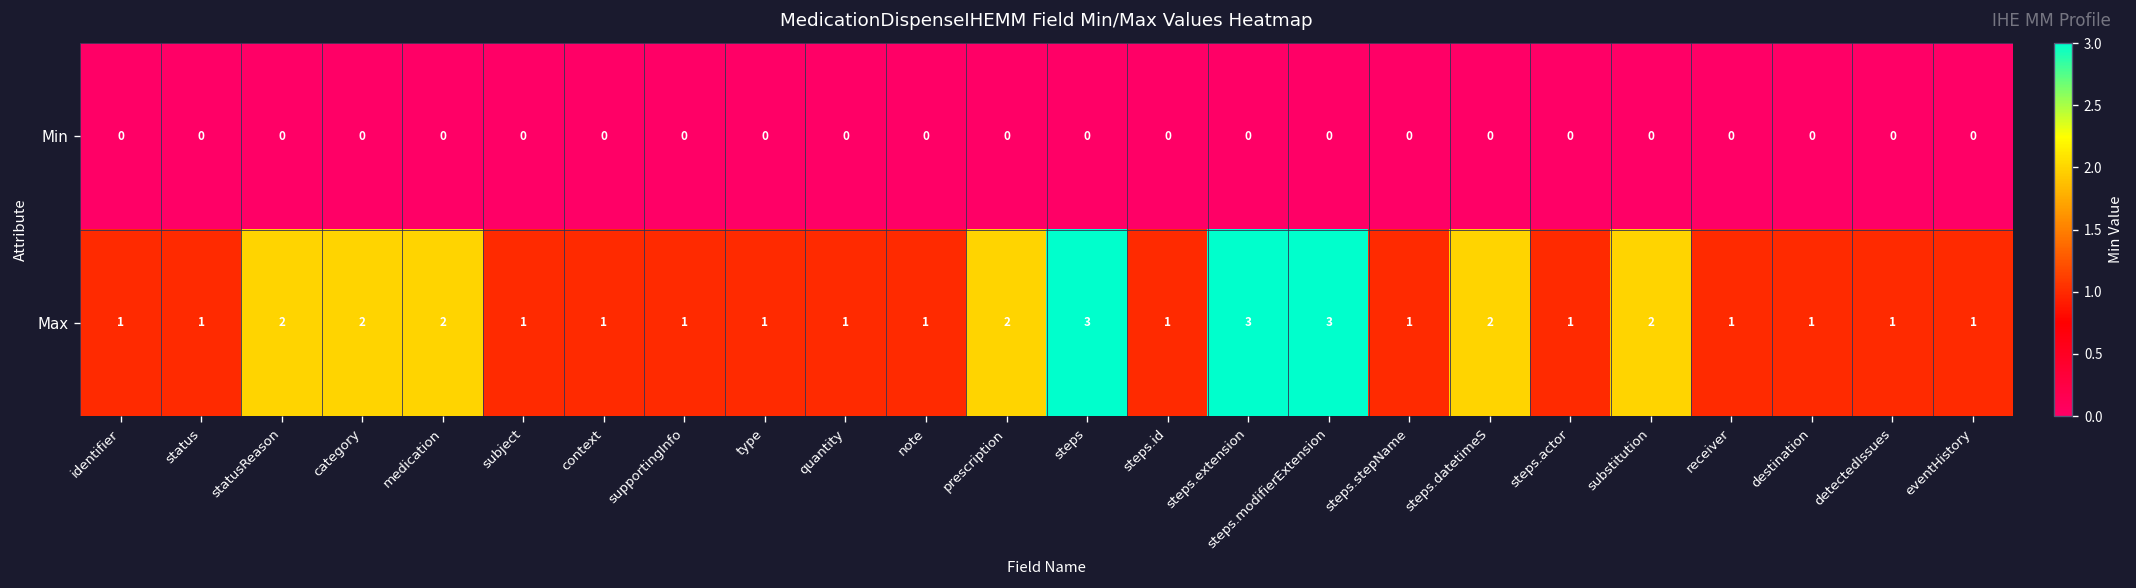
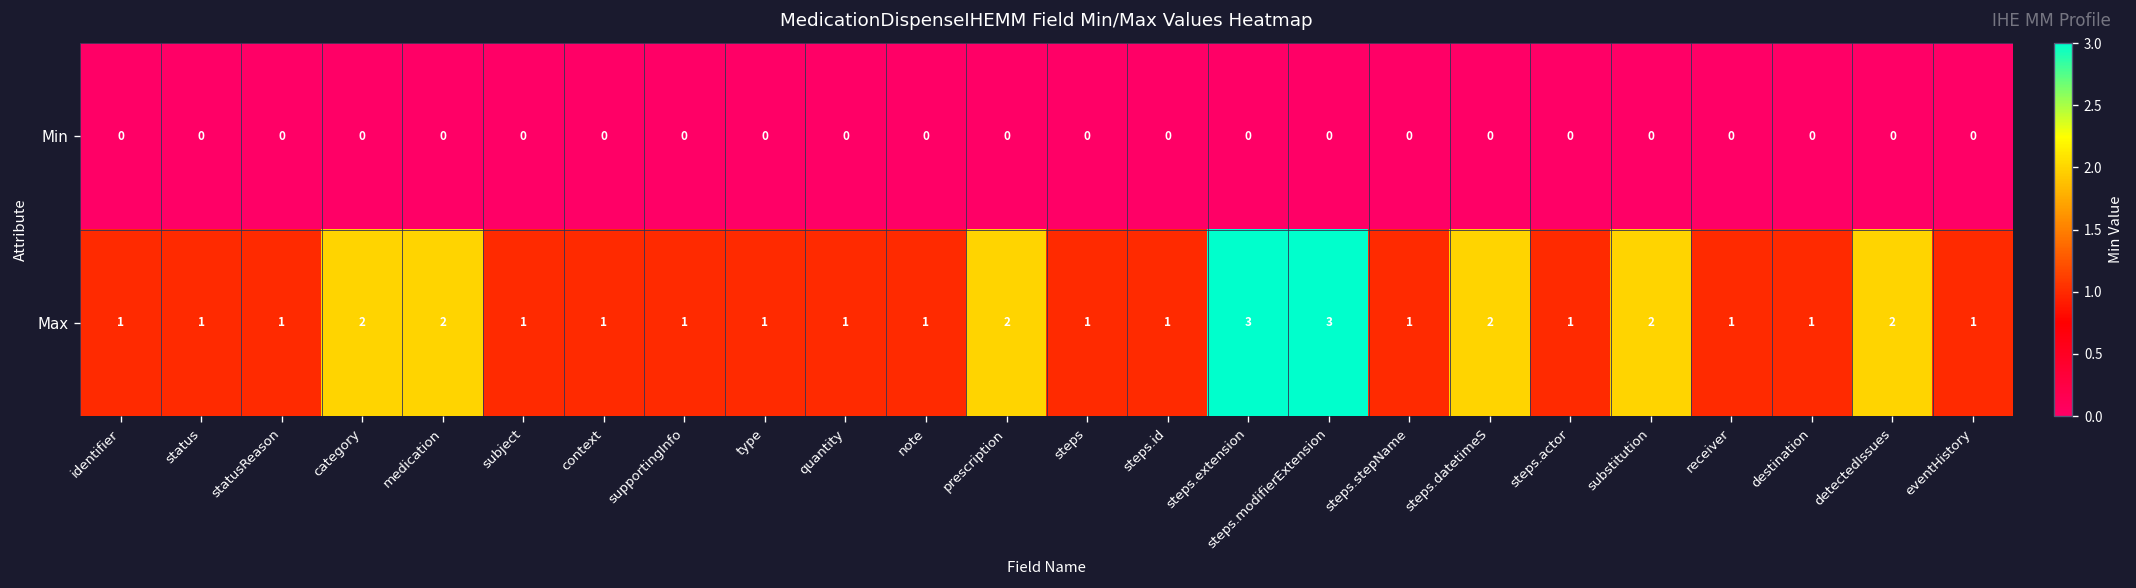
  {
    "Min": {
      "identifier": 0,
      "status": 0,
      "statusReason": 0,
      "category": 0,
      "medication": 0,
      "subject": 0,
      "context": 0,
      "supportingInfo": 0,
      "type": 0,
      "quantity": 0,
      "note": 0,
      "prescription": 0,
      "steps": 0,
      "steps.id": 0,
      "steps.extension": 0,
      "steps.modifierExtension": 0,
      "steps.stepName": 0,
      "steps.datetimeS": 0,
      "steps.actor": 0,
      "substitution": 0,
      "receiver": 0,
      "destination": 0,
      "detectedIssues": 0,
      "eventHistory": 0
    },
    "Max": {
      "identifier": 1,
      "status": 1,
-     "statusReason": 2,
+     "statusReason": 1,
      "category": 2,
      "medication": 2,
      "subject": 1,
      "context": 1,
      "supportingInfo": 1,
      "type": 1,
      "quantity": 1,
      "note": 1,
      "prescription": 2,
-     "steps": 3,
+     "steps": 1,
      "steps.id": 1,
      "steps.extension": 3,
      "steps.modifierExtension": 3,
      "steps.stepName": 1,
      "steps.datetimeS": 2,
      "steps.actor": 1,
      "substitution": 2,
      "receiver": 1,
      "destination": 1,
-     "detectedIssues": 1,
+     "detectedIssues": 2,
      "eventHistory": 1
    }
  }
